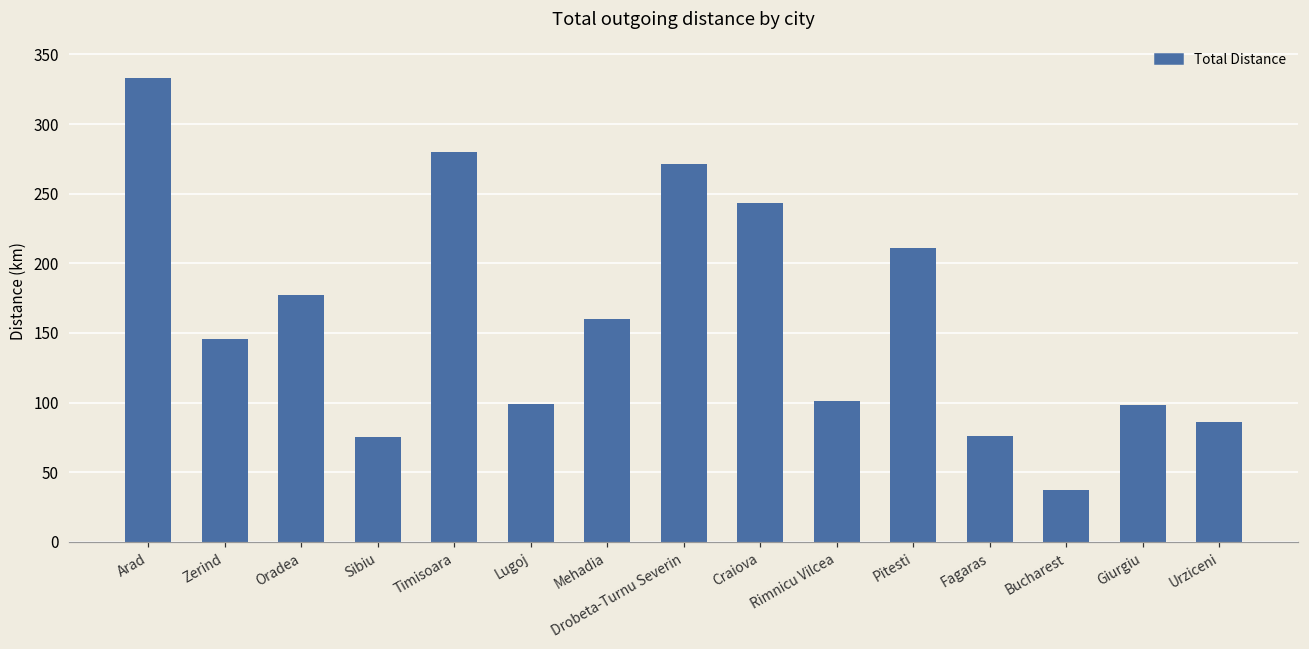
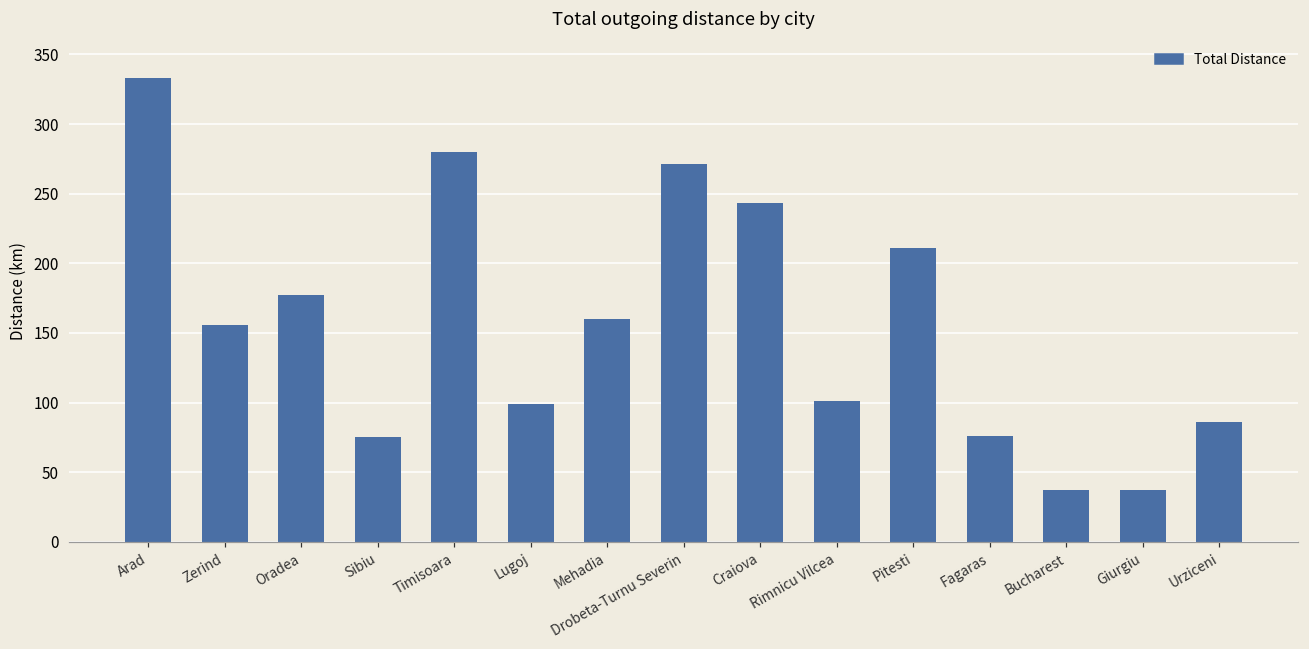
  {
    "Arad": 333,
-   "Zerind": 146,
+   "Zerind": 156,
    "Oradea": 177,
    "Sibiu": 75,
    "Timisoara": 280,
    "Lugoj": 99,
    "Mehadia": 160,
    "Drobeta-Turnu Severin": 271,
    "Craiova": 243,
    "Rimnicu Vilcea": 101,
    "Pitesti": 211,
    "Fagaras": 76,
    "Bucharest": 37,
-   "Giurgiu": 98,
+   "Giurgiu": 37,
    "Urziceni": 86
  }
